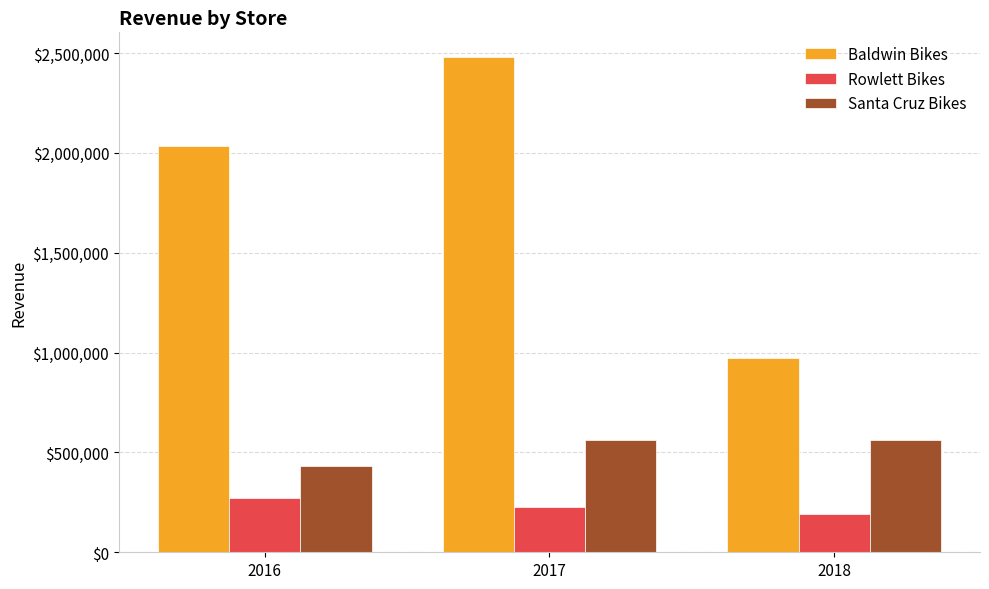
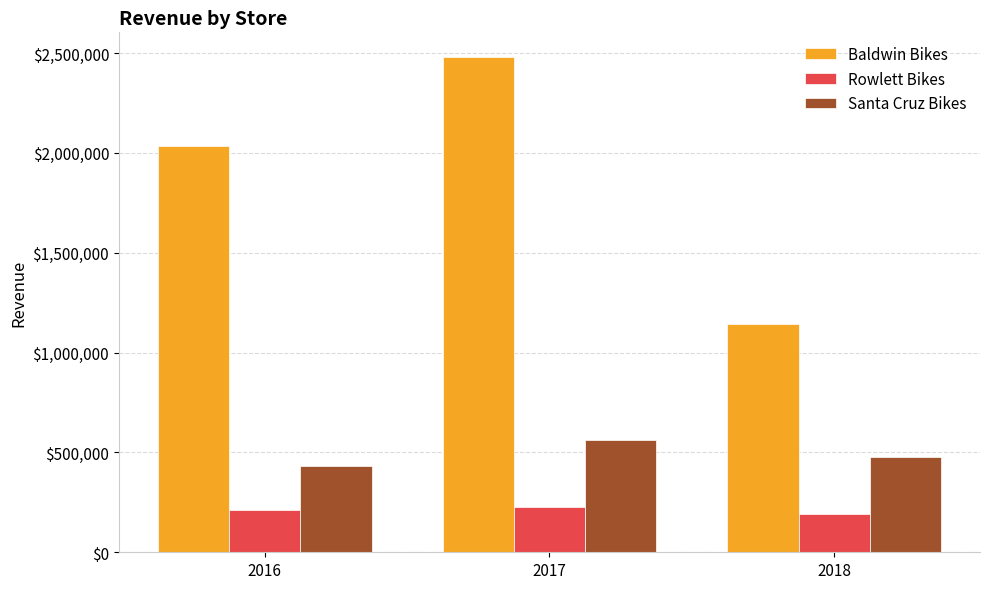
  {
    "Baldwin Bikes": {
      "2016": "$2,030,000",
      "2017": "$2,480,000",
-     "2018": "$970,000"
+     "2018": "$1,150,000"
    },
    "Rowlett Bikes": {
-     "2016": "$270,000",
+     "2016": "$210,000",
      "2017": "$230,000",
      "2018": "$190,000"
    },
    "Santa Cruz Bikes": {
      "2016": "$430,000",
      "2017": "$560,000",
-     "2018": "$560,000"
+     "2018": "$480,000"
    }
  }
